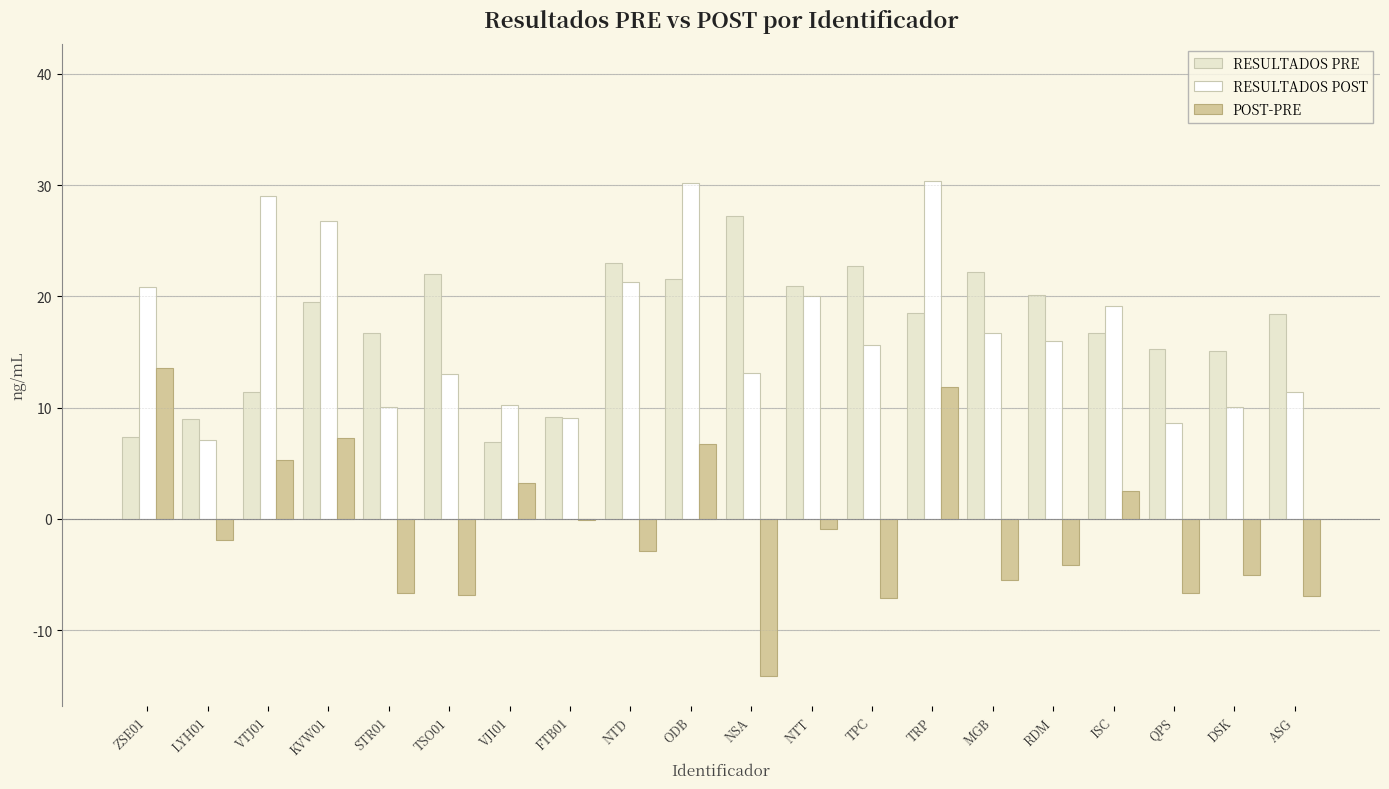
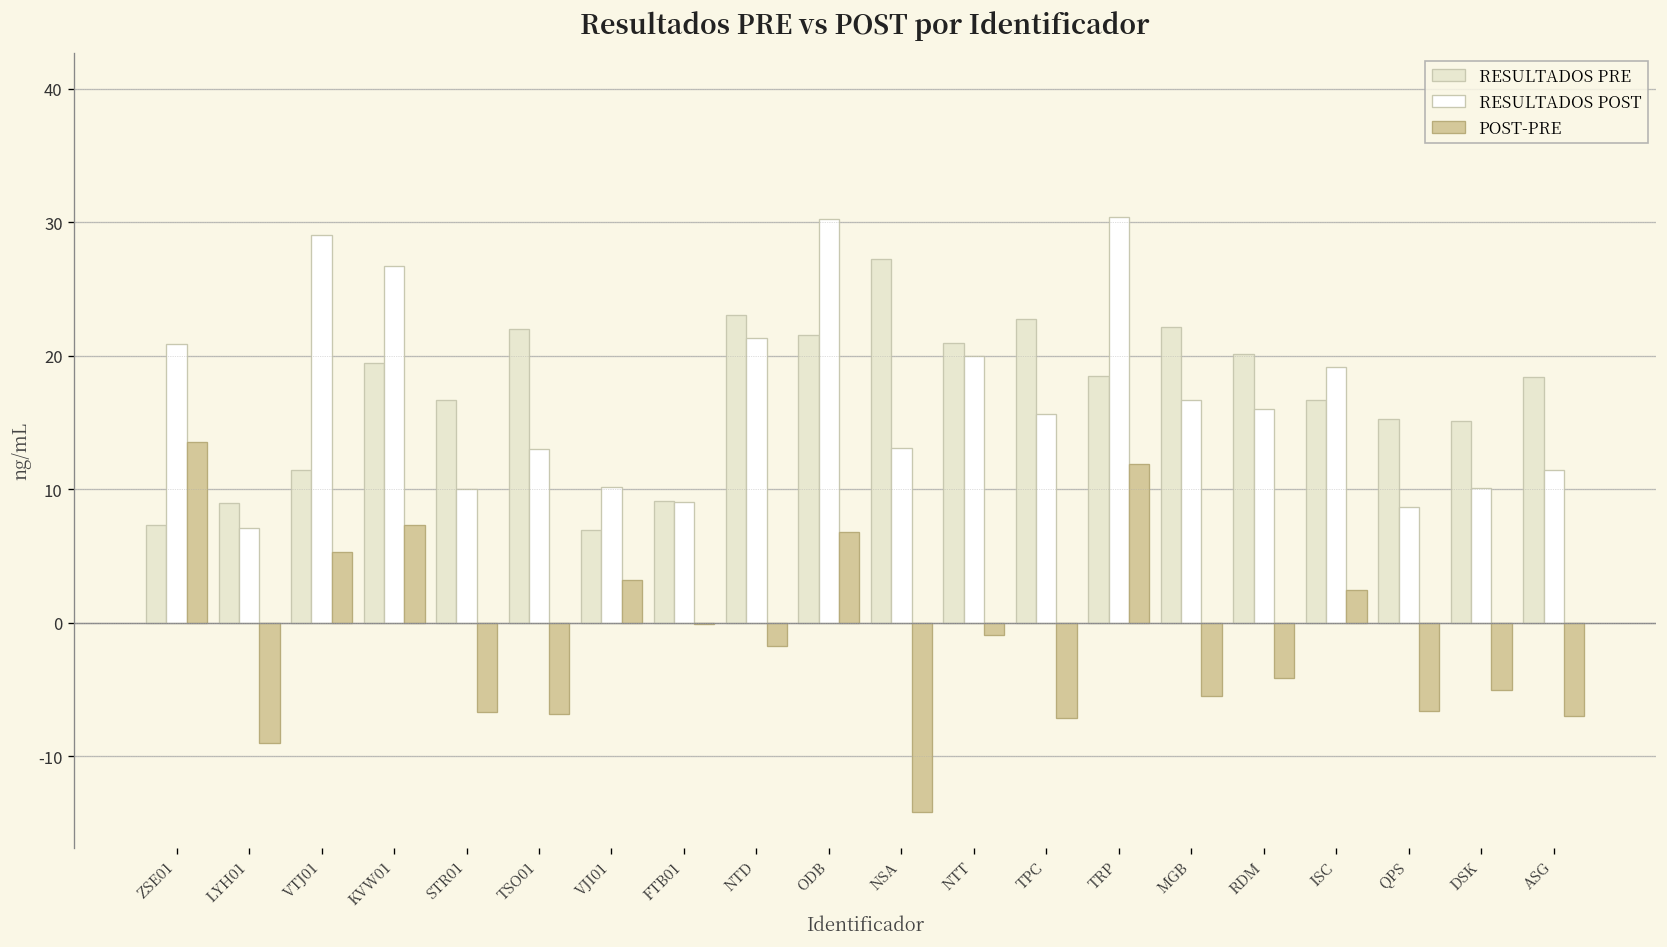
  {
    "POST-PRE": {
      "ZSE01": 13.5,
-     "LYH01": -1.9,
+     "LYH01": -9.0,
      "VTJ01": 5.3,
      "KVW01": 7.3,
      "STR01": -6.7,
      "TSO01": -6.8,
      "VJI01": 3.2,
-     "NTD": -2.9,
+     "NTD": -1.7,
      "ODB": 6.8,
      "NSA": -14.1,
      "NTT": -0.9,
      "TPC": -7.1,
      "TRP": 11.9,
      "MGB": -5.5,
      "RDM": -4.1,
      "ISC": 2.5,
      "QPS": -6.6,
      "DSK": -5.0,
      "ASG": -7.0
    }
  }
